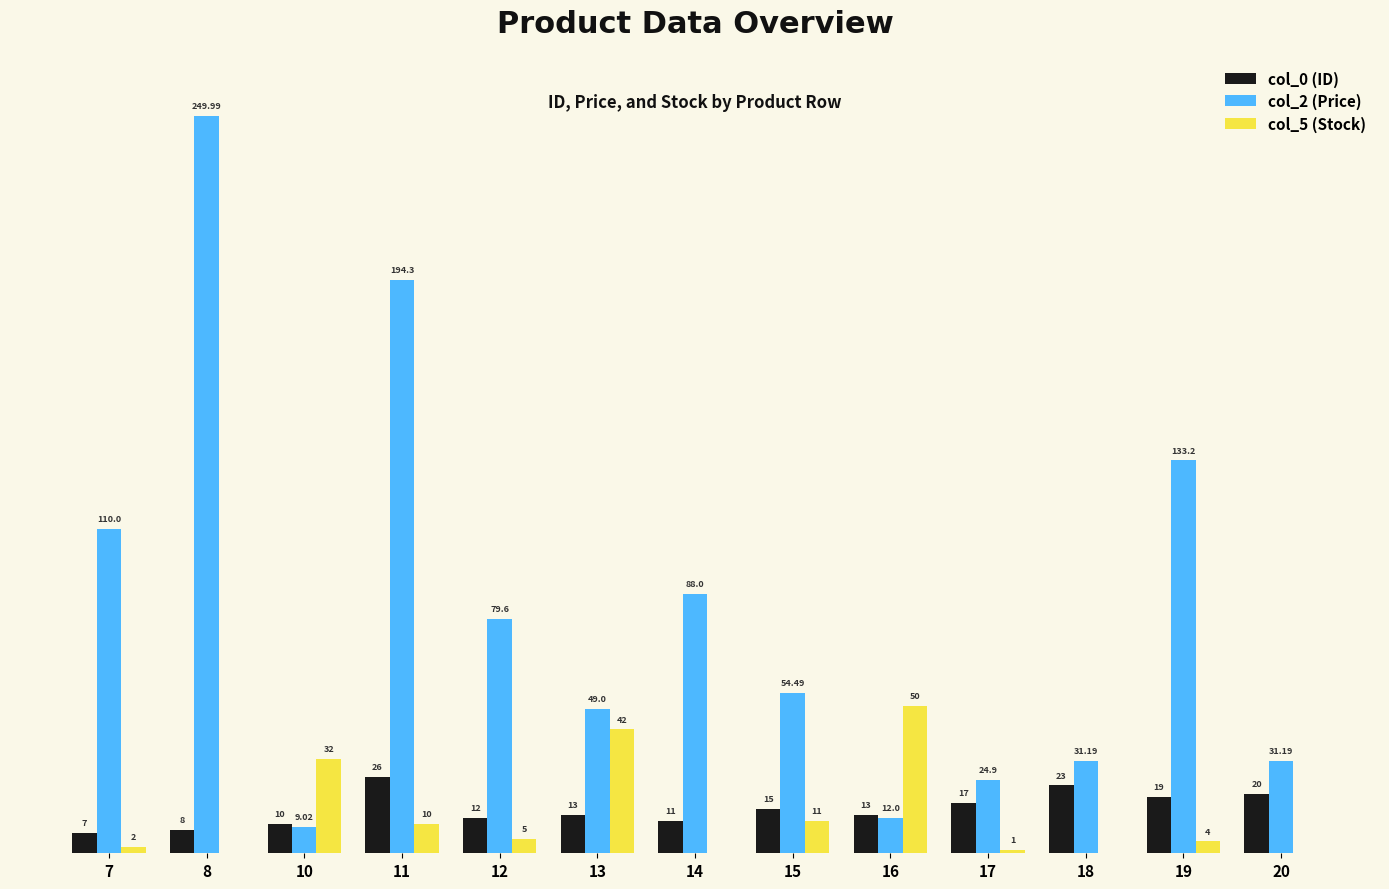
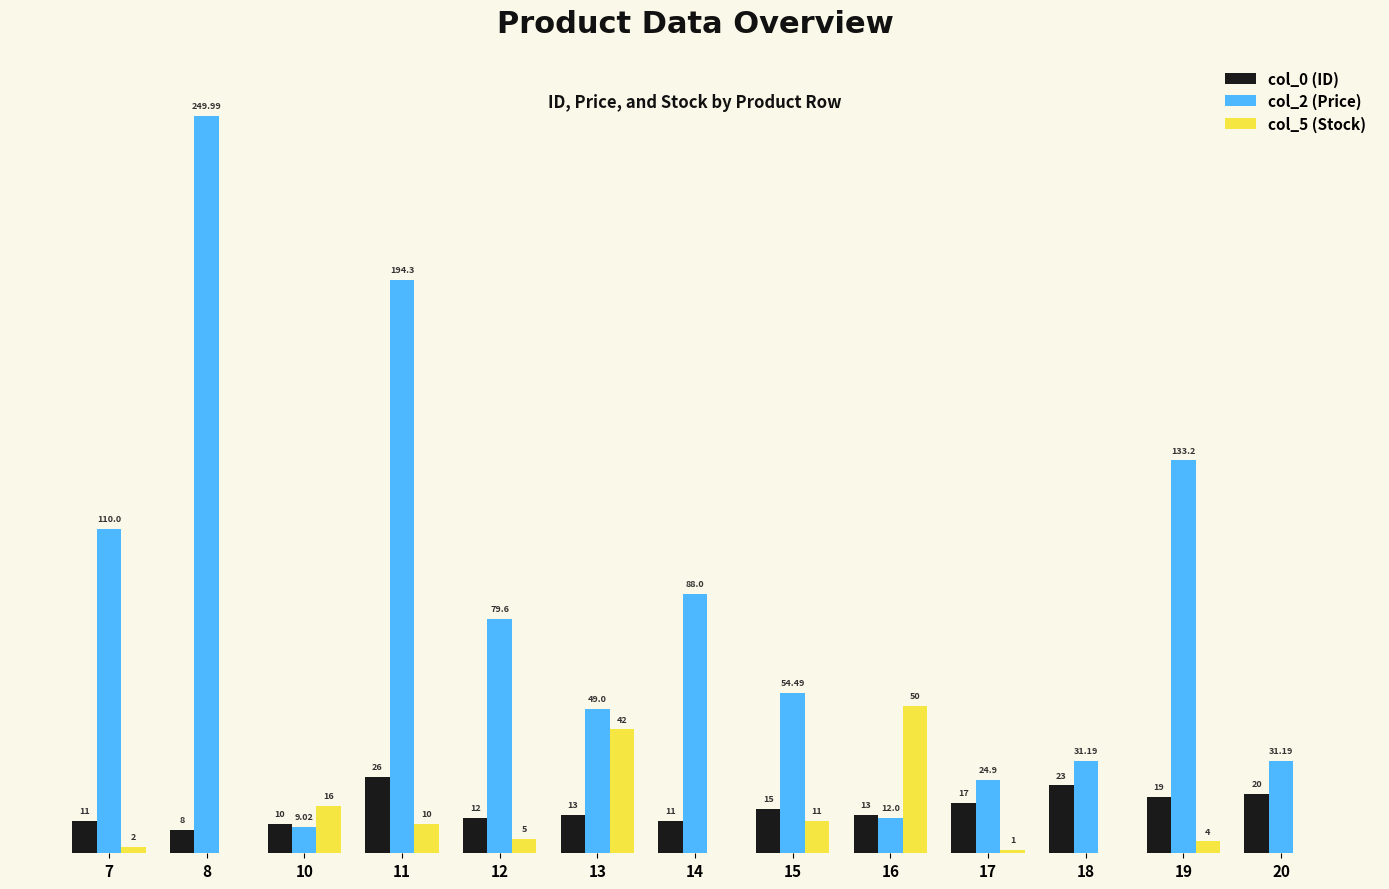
  {
    "col_0 (ID)": {
-     "7": 7,
+     "7": 11,
      "8": 8,
      "10": 10,
      "11": 26,
      "12": 12,
      "13": 13,
      "14": 11,
      "15": 15,
      "16": 13,
      "17": 17,
      "18": 23,
      "19": 19,
      "20": 20
    },
    "col_2 (Price)": {
      "7": 110.0,
      "8": 249.99,
      "10": 9.02,
      "11": 194.3,
      "12": 79.6,
      "13": 49.0,
      "14": 88.0,
      "15": 54.49,
      "16": 12.0,
      "17": 24.9,
      "18": 31.19,
      "19": 133.2,
      "20": 31.19
    },
    "col_5 (Stock)": {
      "7": 2,
-     "10": 32,
+     "10": 16,
      "11": 10,
      "12": 5,
      "13": 42,
      "15": 11,
      "16": 50,
      "17": 1,
      "19": 4
    }
  }
